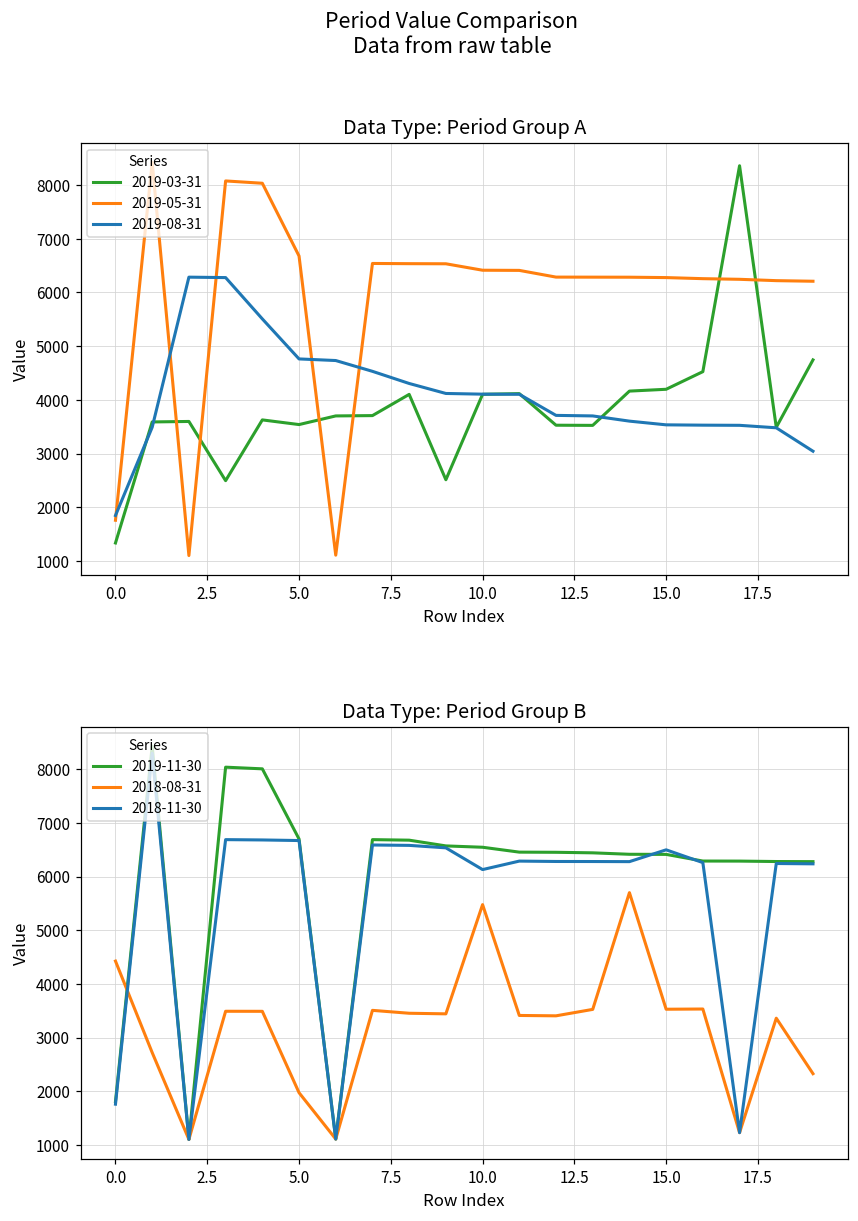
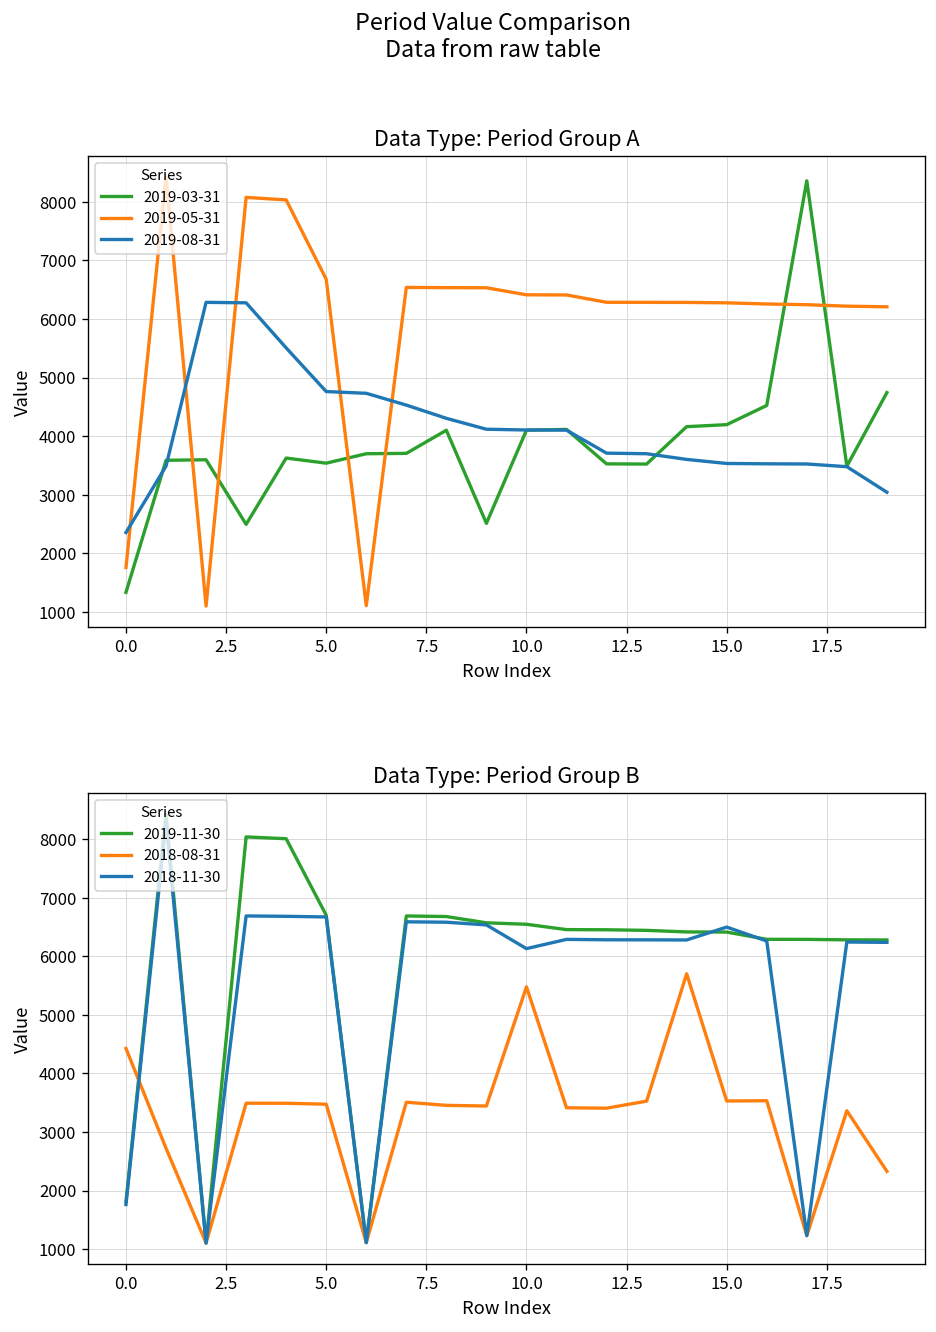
  {
    "Data Type: Period Group A": {
      "2019-03-31": {
        "0.0": 1300,
        "5.0": 3500,
        "15.0": 4200
      },
      "2019-05-31": {
        "0.0": 1800,
        "5.0": 6700,
        "10.0": 6400,
        "15.0": 6300
      },
      "2019-08-31": {
-       "0.0": 1800,
+       "0.0": 2400,
        "5.0": 4800,
        "15.0": 3500
      }
    },
    "Data Type: Period Group B": {
      "2019-11-30": {
        "10.0": 6500,
        "15.0": 6400
      },
      "2018-08-31": {
        "0.0": 4400,
-       "5.0": 2000,
+       "5.0": 3500,
        "10.0": 5500,
        "15.0": 3500
      },
      "2018-11-30": {
        "10.0": 6100,
        "15.0": 6500
      }
    }
  }
